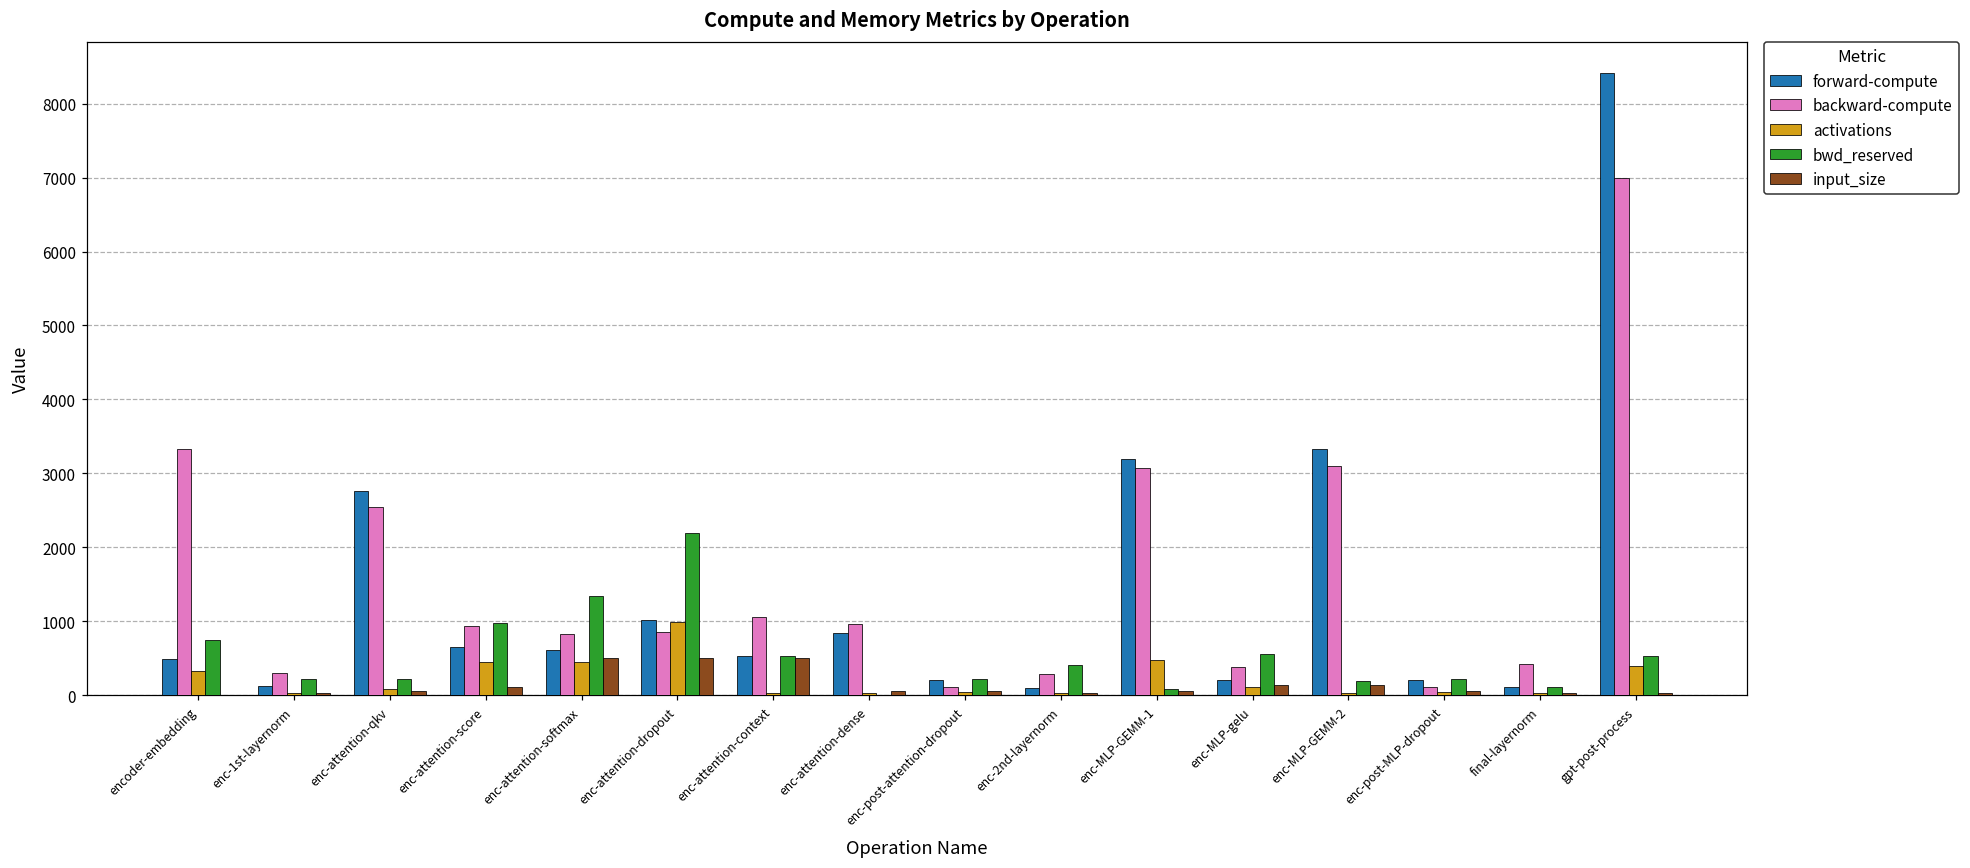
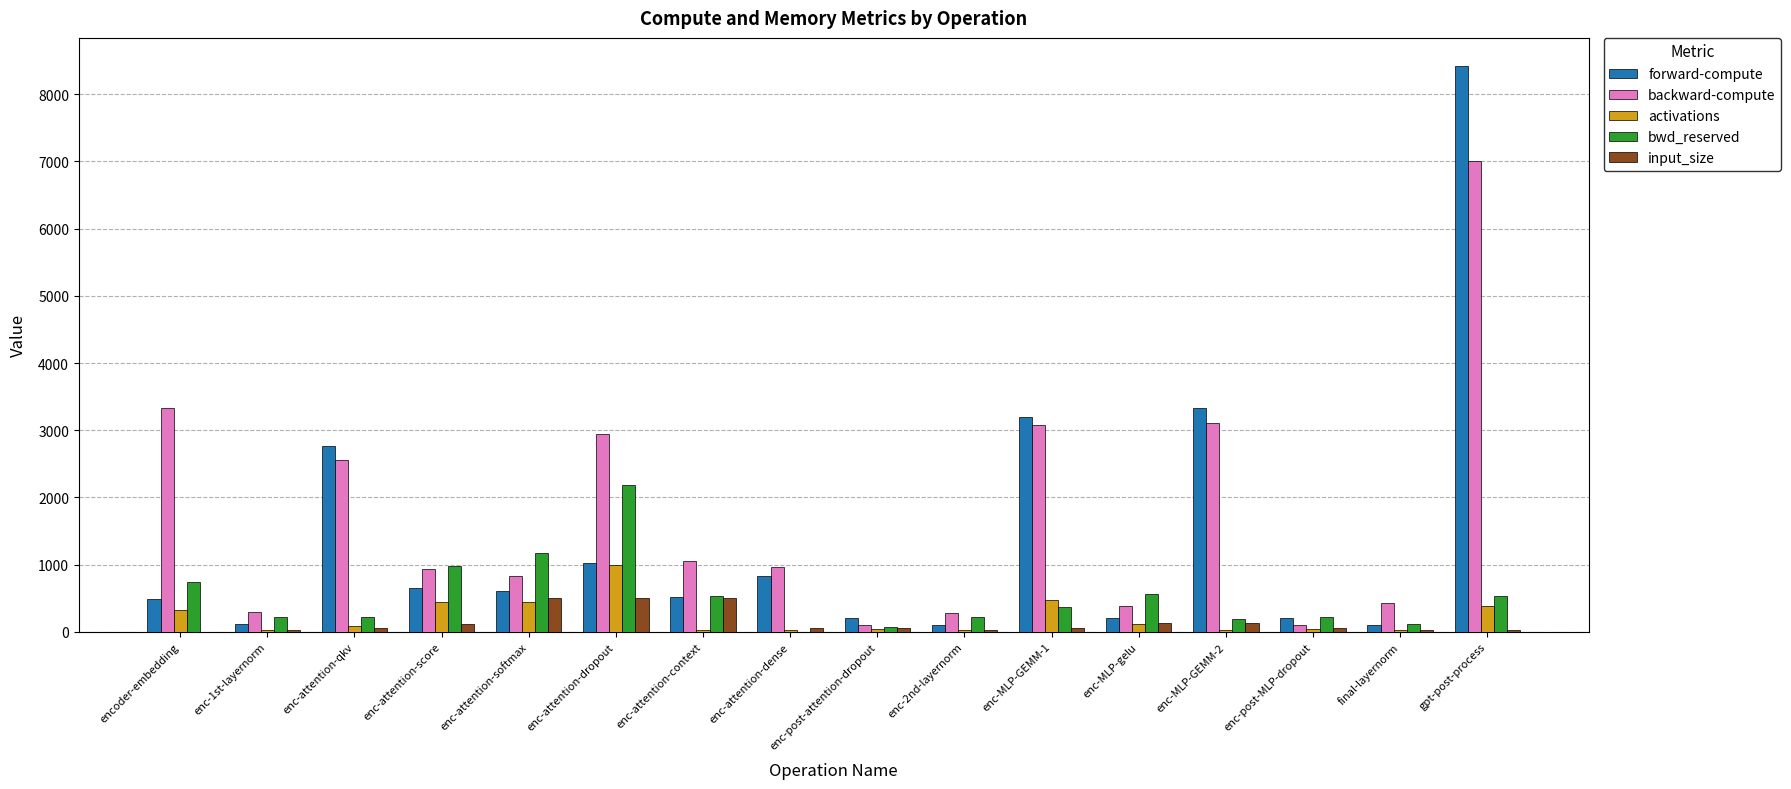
  {
    "forward-compute": {
      "encoder-embedding": 500,
      "enc-1st-layernorm": 100,
      "enc-attention-qkv": 2800,
      "enc-attention-score": 700,
      "enc-attention-softmax": 600,
      "enc-attention-dropout": 1000,
      "enc-attention-context": 500,
      "enc-attention-dense": 800,
      "enc-post-attention-dropout": 200,
      "enc-2nd-layernorm": 100,
      "enc-MLP-GEMM-1": 3200,
      "enc-MLP-gelu": 200,
      "enc-MLP-GEMM-2": 3300,
      "enc-post-MLP-dropout": 200,
      "final-layernorm": 100,
      "gpt-post-process": 8400
    },
    "backward-compute": {
      "encoder-embedding": 3300,
      "enc-1st-layernorm": 300,
      "enc-attention-qkv": 2600,
      "enc-attention-score": 900,
      "enc-attention-softmax": 800,
-     "enc-attention-dropout": 900,
+     "enc-attention-dropout": 2900,
      "enc-attention-context": 1100,
      "enc-attention-dense": 1000,
      "enc-post-attention-dropout": 100,
      "enc-2nd-layernorm": 300,
      "enc-MLP-GEMM-1": 3100,
      "enc-MLP-gelu": 400,
      "enc-MLP-GEMM-2": 3100,
      "enc-post-MLP-dropout": 100,
      "final-layernorm": 400,
      "gpt-post-process": 7000
    },
    "activations": {
      "encoder-embedding": 300,
      "enc-attention-qkv": 100,
      "enc-attention-score": 400,
      "enc-attention-softmax": 400,
      "enc-attention-dropout": 1000,
      "enc-post-attention-dropout": 0,
      "enc-MLP-GEMM-1": 500,
      "enc-MLP-gelu": 100,
      "enc-post-MLP-dropout": 0,
      "gpt-post-process": 400
    },
    "bwd_reserved": {
      "encoder-embedding": 700,
      "enc-1st-layernorm": 200,
      "enc-attention-qkv": 200,
      "enc-attention-score": 1000,
-     "enc-attention-softmax": 1300,
+     "enc-attention-softmax": 1200,
      "enc-attention-dropout": 2200,
      "enc-attention-context": 500,
      "enc-attention-dense": 0,
-     "enc-post-attention-dropout": 200,
-     "enc-2nd-layernorm": 400,
-     "enc-MLP-GEMM-1": 100,
+     "enc-post-attention-dropout": 100,
+     "enc-2nd-layernorm": 200,
+     "enc-MLP-GEMM-1": 400,
      "enc-MLP-gelu": 600,
      "enc-MLP-GEMM-2": 200,
      "enc-post-MLP-dropout": 200,
      "final-layernorm": 100,
      "gpt-post-process": 500
    },
    "input_size": {
      "enc-attention-qkv": 100,
      "enc-attention-score": 100,
      "enc-attention-softmax": 500,
      "enc-attention-dropout": 500,
      "enc-attention-context": 500,
      "enc-attention-dense": 100,
      "enc-post-attention-dropout": 100,
      "enc-MLP-GEMM-1": 100,
      "enc-MLP-gelu": 100,
      "enc-MLP-GEMM-2": 100,
      "enc-post-MLP-dropout": 100
    }
  }
